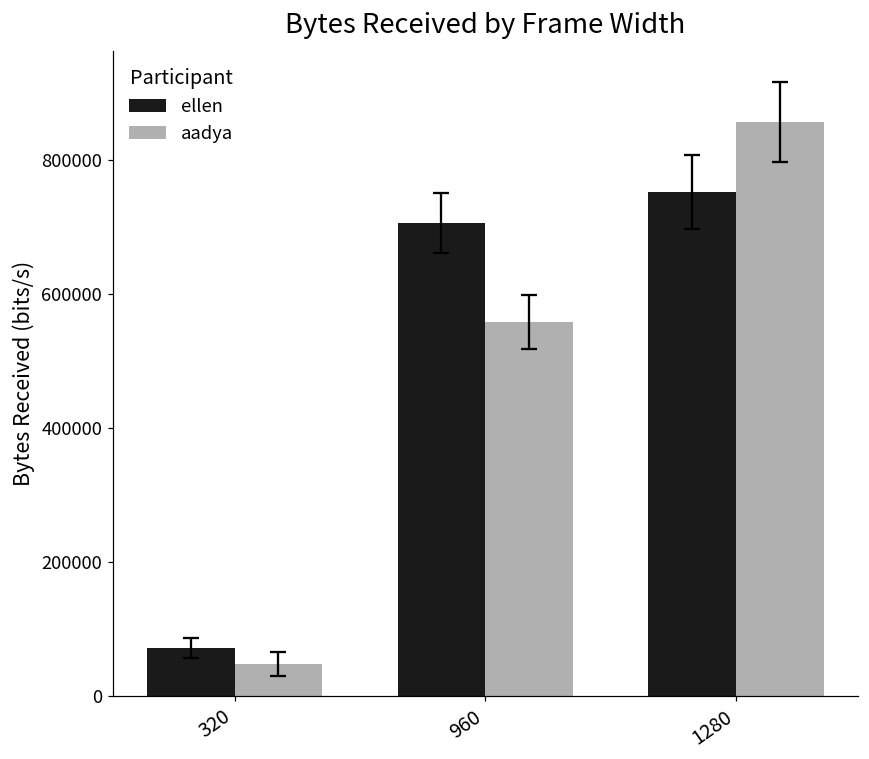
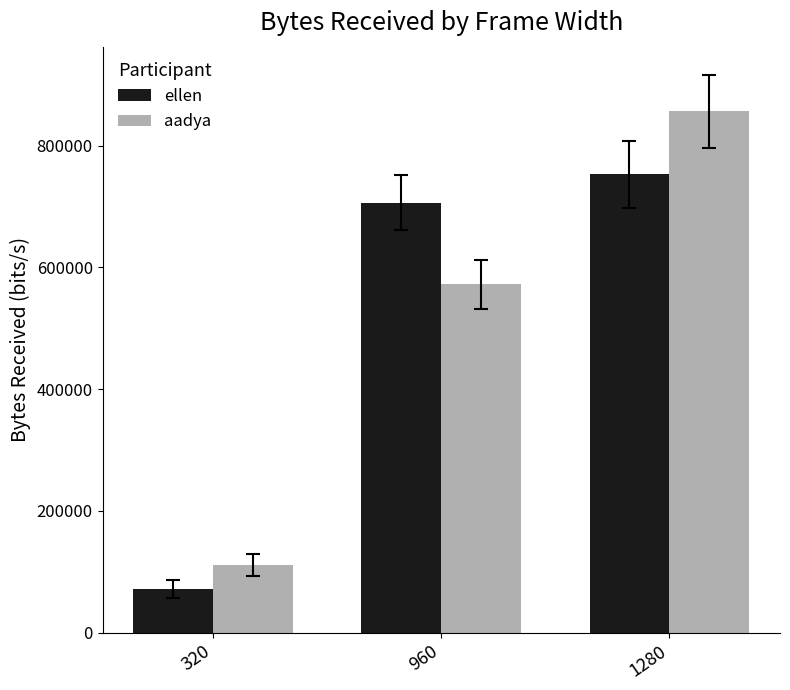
  {
    "ellen": {
      "320": 70000,
      "960": 710000,
      "1280": 750000
    },
    "aadya": {
-     "320": 50000,
-     "960": 560000,
+     "320": 110000,
+     "960": 570000,
      "1280": 860000
    }
  }
